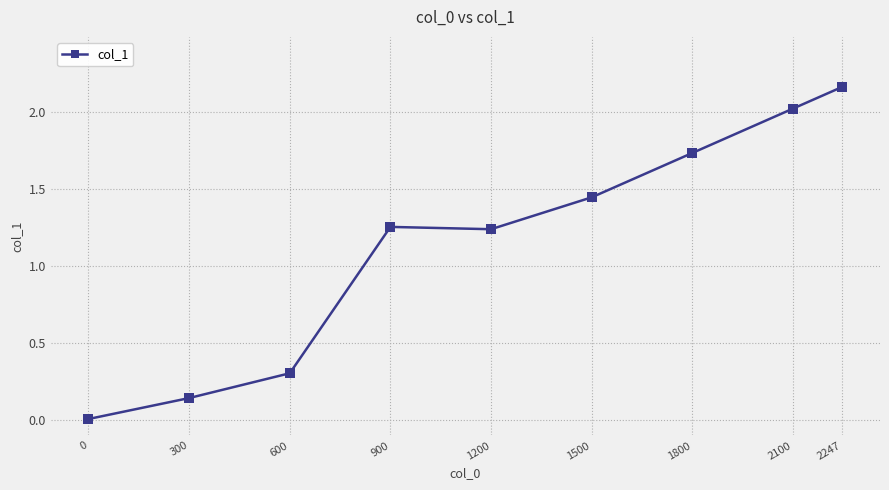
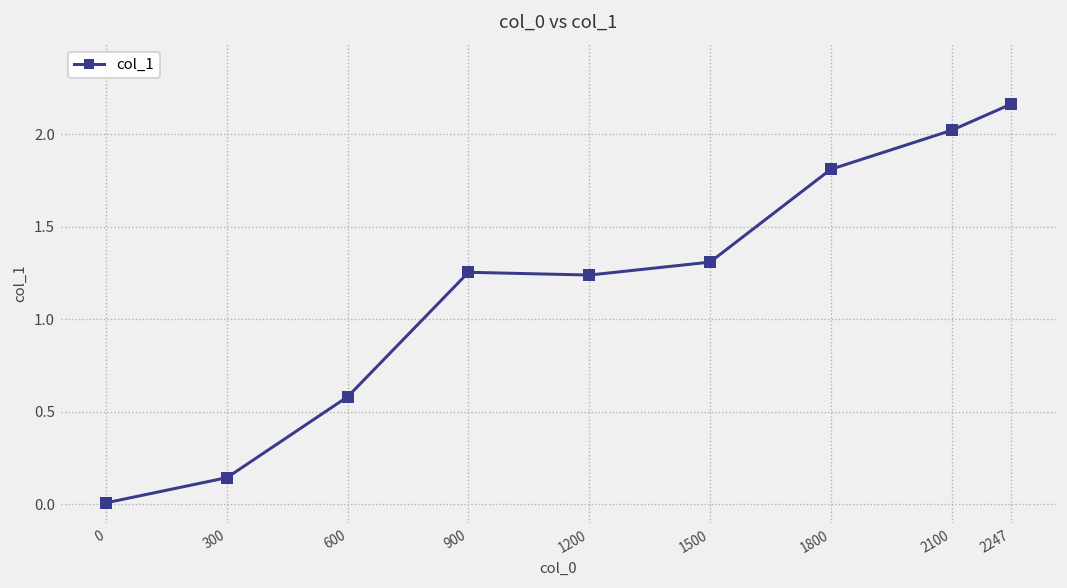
  {
    "0": 0.01,
    "300": 0.14,
-   "600": 0.30,
+   "600": 0.58,
    "900": 1.25,
    "1200": 1.24,
-   "1500": 1.45,
-   "1800": 1.73,
+   "1500": 1.31,
+   "1800": 1.81,
    "2100": 2.02,
    "2247": 2.16
  }
